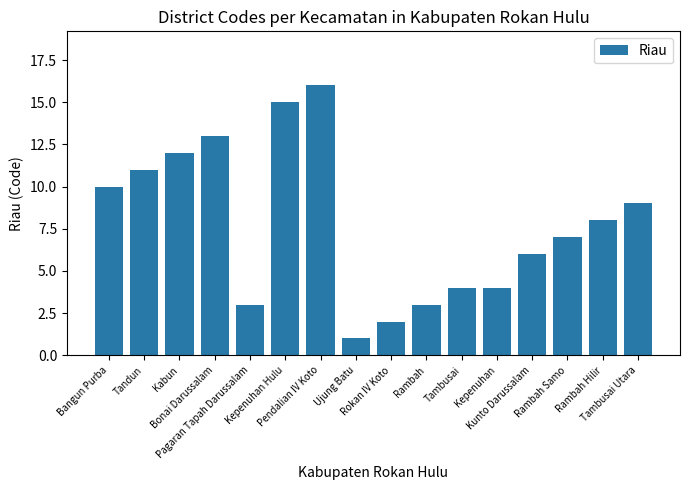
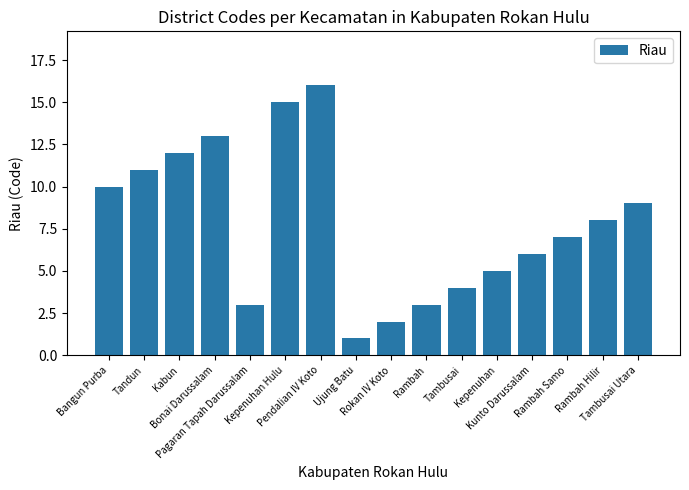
  {
    "Bangun Purba": 10,
    "Tandun": 11,
    "Kabun": 12,
    "Bonai Darussalam": 13,
    "Pagaran Tapah Darussalam": 3,
    "Kepenuhan Hulu": 15,
    "Pendalian IV Koto": 16,
    "Ujung Batu": 1,
    "Rokan IV Koto": 2,
    "Rambah": 3,
    "Tambusai": 4,
-   "Kepenuhan": 4,
+   "Kepenuhan": 5,
    "Kunto Darussalam": 6,
    "Rambah Samo": 7,
    "Rambah Hilir": 8,
    "Tambusai Utara": 9
  }
